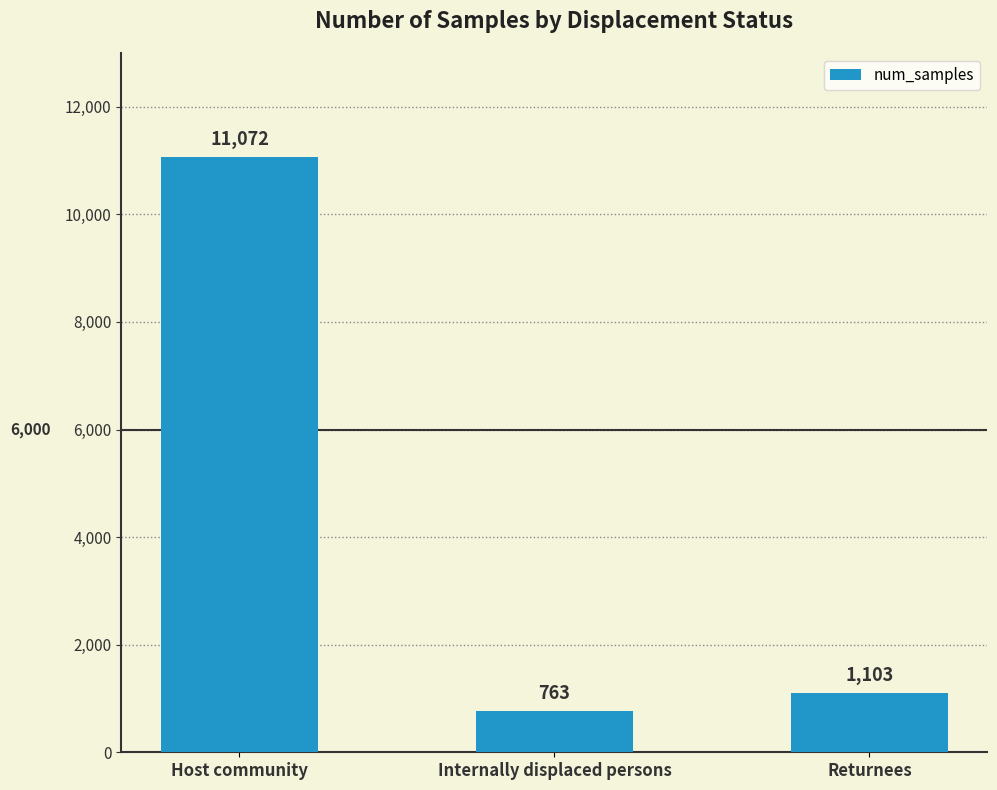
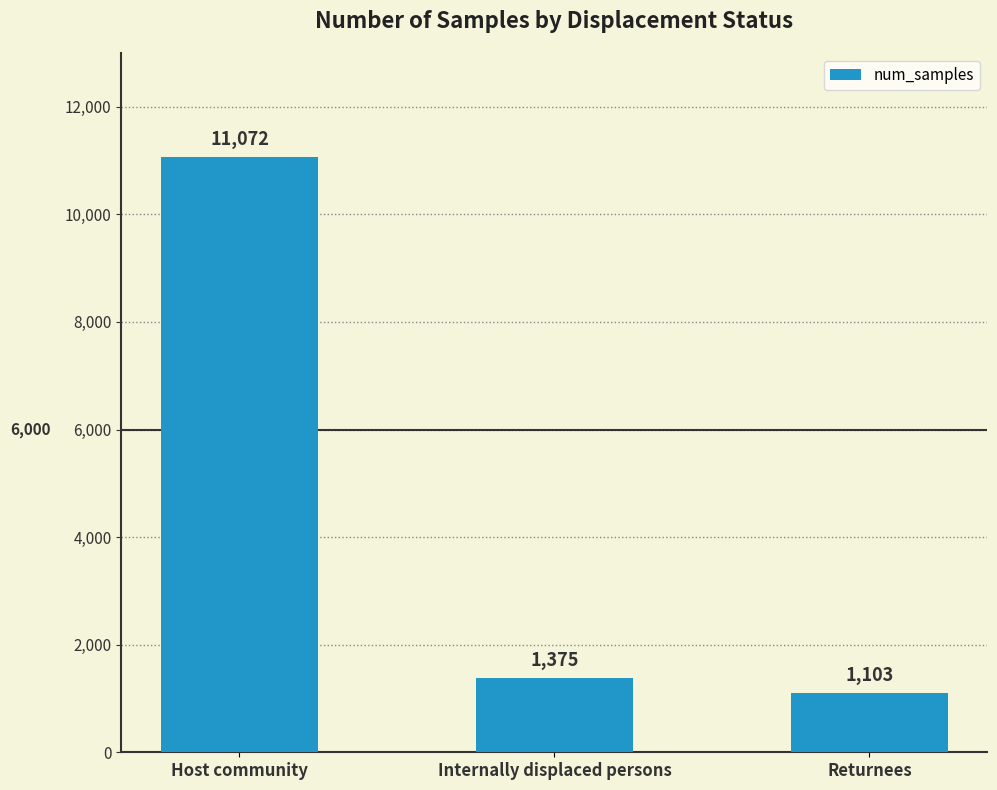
  {
    "Host community": "11,072",
-   "Internally displaced persons": "763",
+   "Internally displaced persons": "1,375",
    "Returnees": "1,103"
  }
